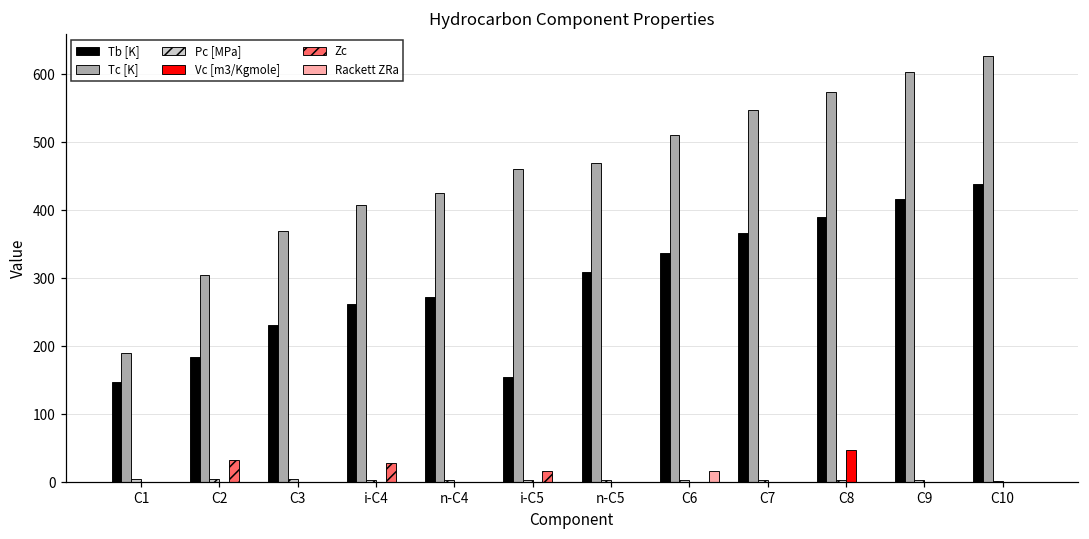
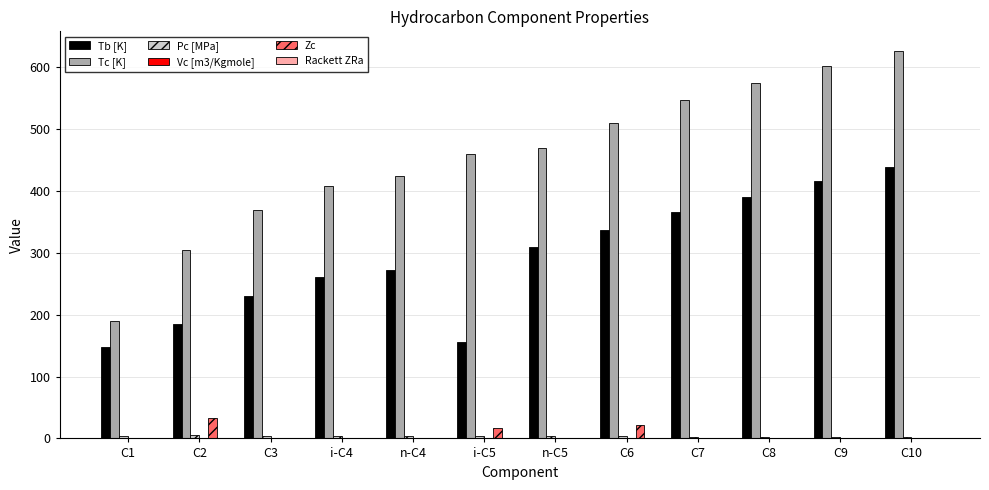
  {
    "Tb [K]": {
      "C1": 150,
      "C2": 180,
      "C3": 230,
      "i-C4": 260,
      "n-C4": 270,
      "i-C5": 160,
      "n-C5": 310,
      "C6": 340,
      "C7": 370,
      "C8": 390,
      "C9": 420,
      "C10": 440
    },
    "Vc [m3/Kgmole]": {
-     "C8": 50
+     "C8": 0
    },
    "Zc": {
      "C2": 30,
-     "i-C4": 30,
+     "i-C4": 0,
      "i-C5": 20,
-     "C6": 0
+     "C6": 20
    },
    "Rackett ZRa": {
-     "C6": 20
+     "C6": 0
    }
  }
